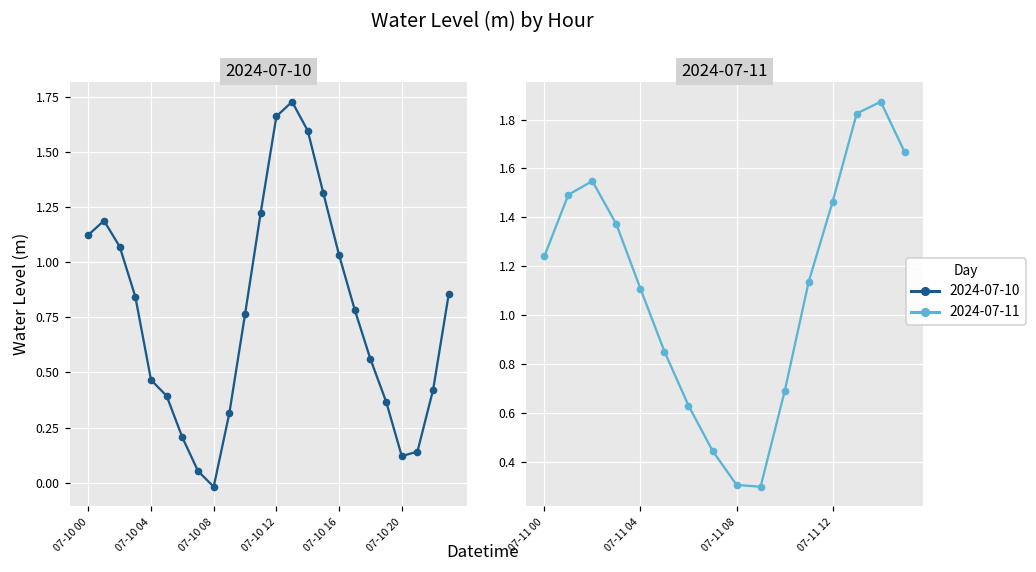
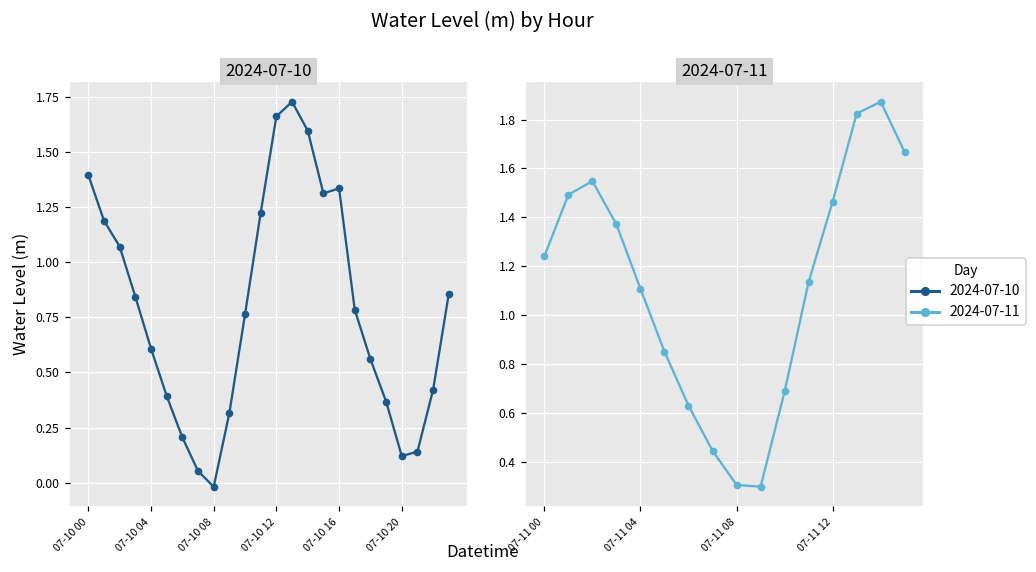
  {
    "2024-07-10": {
-     "07-10 00": 1.12,
-     "07-10 04": 0.47,
+     "07-10 00": 1.39,
+     "07-10 04": 0.61,
      "07-10 08": -0.02,
      "07-10 12": 1.66,
-     "07-10 16": 1.03,
+     "07-10 16": 1.33,
      "07-10 20": 0.12
    },
    "2024-07-11": {
      "07-11 00": 1.24,
      "07-11 04": 1.11,
      "07-11 08": 0.31,
      "07-11 12": 1.47
    }
  }
